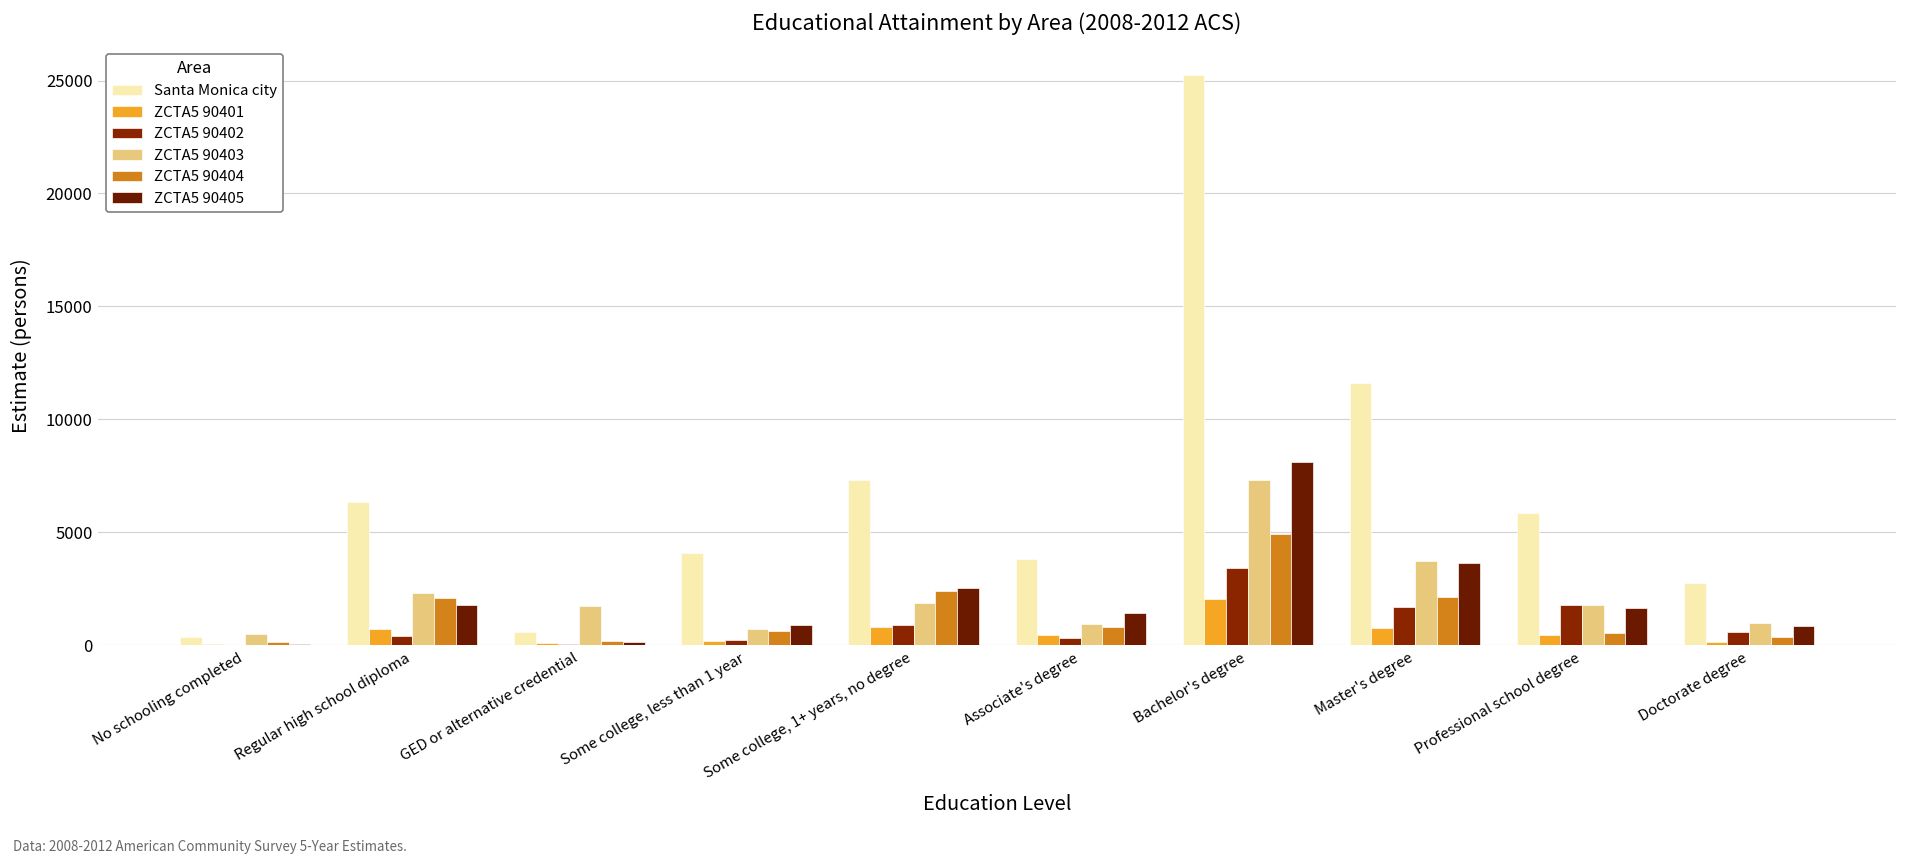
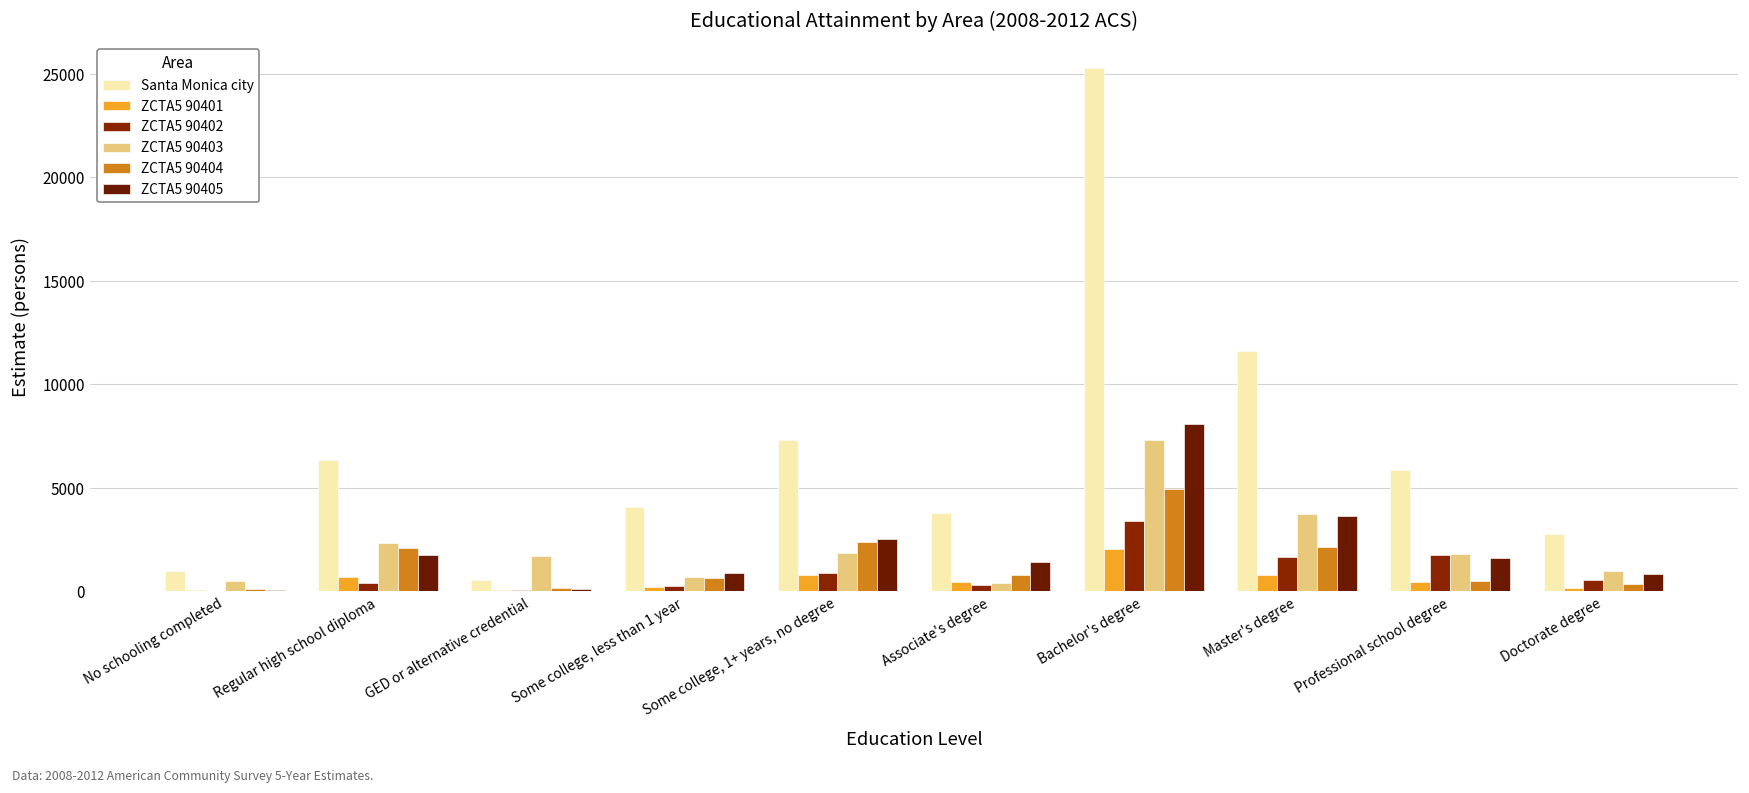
  {
    "Santa Monica city": {
-     "No schooling completed": 400,
+     "No schooling completed": 1000,
      "Regular high school diploma": 6400,
      "GED or alternative credential": 600,
      "Some college, less than 1 year": 4100,
      "Some college, 1+ years, no degree": 7300,
      "Associate's degree": 3800,
      "Bachelor's degree": 25300,
      "Master's degree": 11600,
      "Professional school degree": 5900,
      "Doctorate degree": 2800
    },
    "ZCTA5 90403": {
      "No schooling completed": 500,
      "Regular high school diploma": 2300,
      "GED or alternative credential": 1700,
      "Some college, less than 1 year": 700,
      "Some college, 1+ years, no degree": 1900,
-     "Associate's degree": 900,
+     "Associate's degree": 400,
      "Bachelor's degree": 7300,
      "Master's degree": 3700,
      "Professional school degree": 1800,
      "Doctorate degree": 1000
    }
  }
